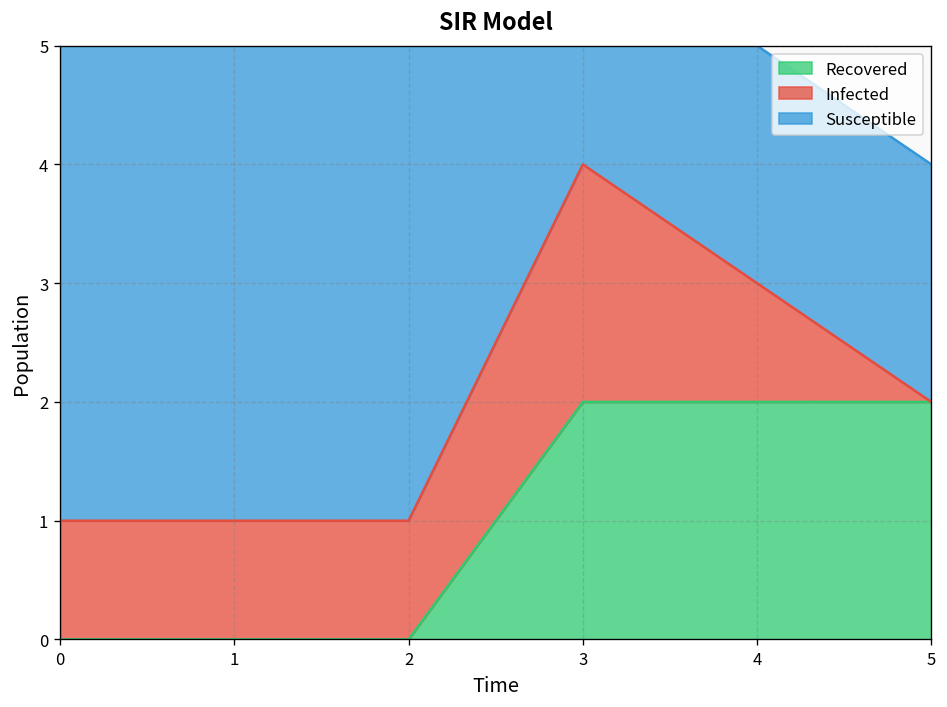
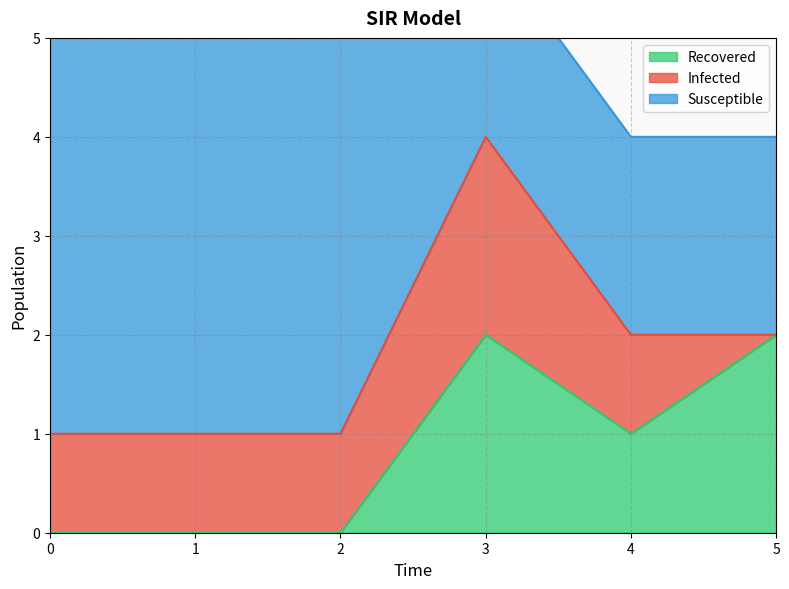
  {
    "Recovered": {
      "0": 0,
      "1": 0,
      "2": 0,
      "3": 2,
-     "4": 2
+     "4": 1
    },
    "Infected": {
      "0": 1,
      "1": 1,
      "2": 1,
      "3": 4
    },
    "Susceptible": {
      "0": 5,
      "1": 5,
      "2": 5,
      "5": 4
    }
  }
